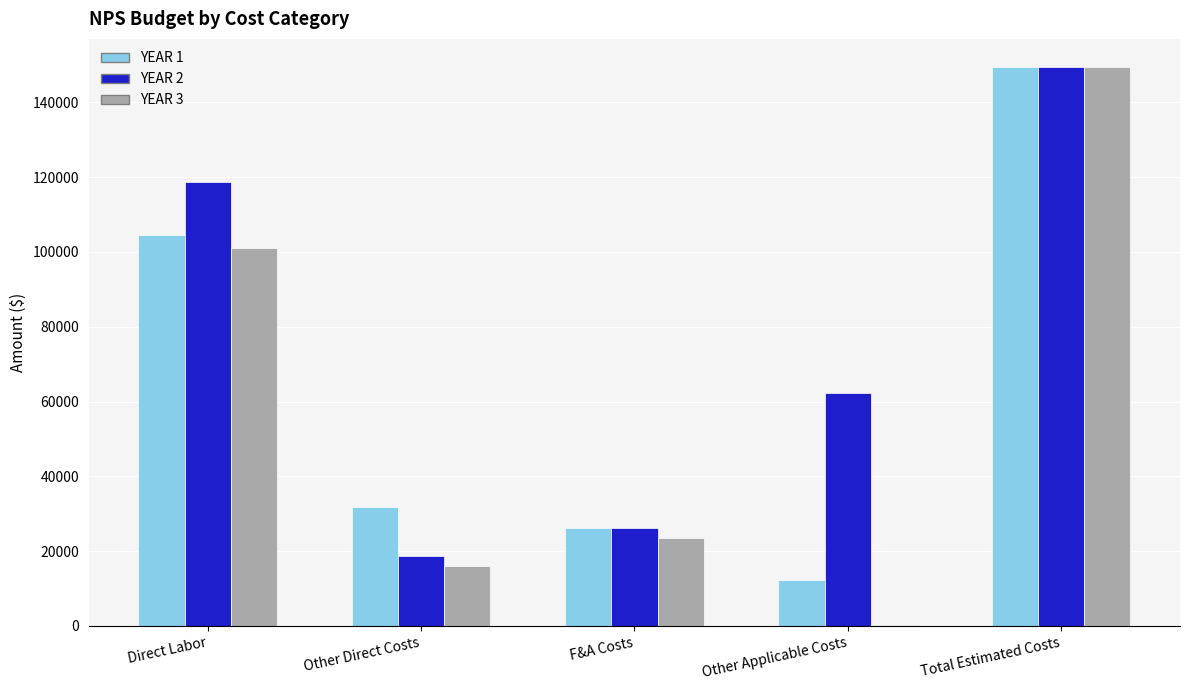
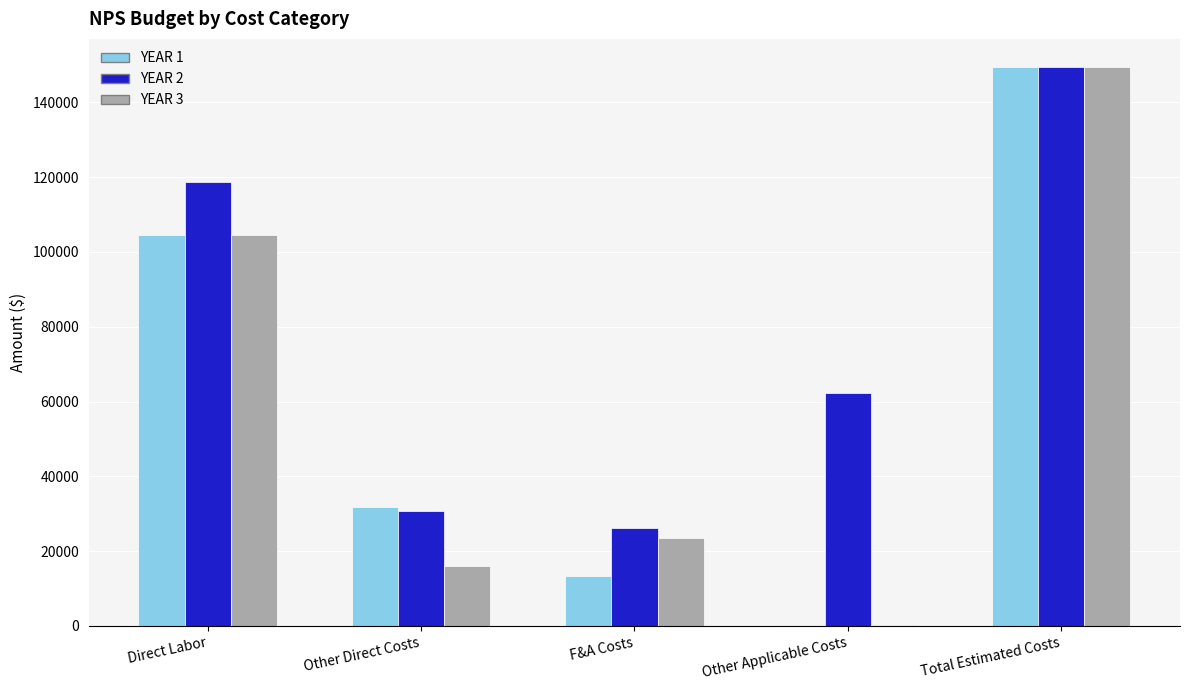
  {
    "YEAR 1": {
      "Direct Labor": 105000,
      "Other Direct Costs": 32000,
-     "F&A Costs": 26000,
-     "Other Applicable Costs": 12000,
+     "F&A Costs": 13000,
+     "Other Applicable Costs": 0,
      "Total Estimated Costs": 150000
    },
    "YEAR 2": {
      "Direct Labor": 119000,
-     "Other Direct Costs": 19000,
+     "Other Direct Costs": 31000,
      "F&A Costs": 26000,
      "Other Applicable Costs": 62000,
      "Total Estimated Costs": 150000
    },
    "YEAR 3": {
-     "Direct Labor": 101000,
+     "Direct Labor": 105000,
      "Other Direct Costs": 16000,
      "F&A Costs": 24000,
      "Total Estimated Costs": 150000
    }
  }
